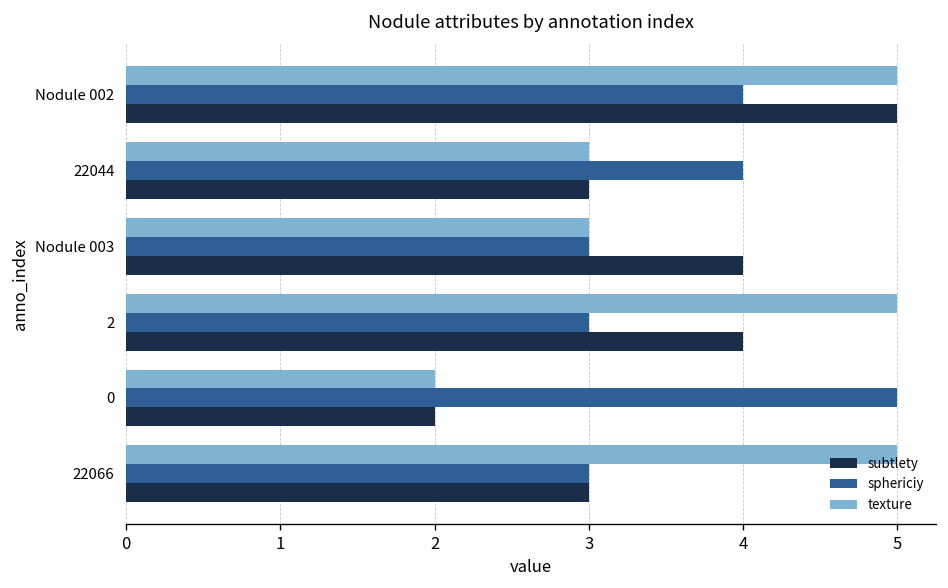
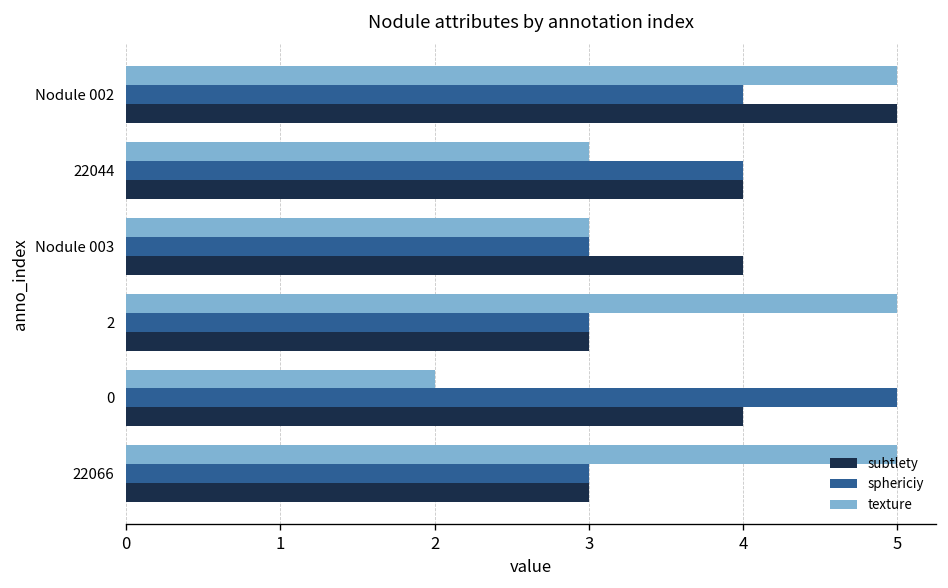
  {
    "subtlety": {
      "Nodule 002": 5,
-     "22044": 3,
+     "22044": 4,
      "Nodule 003": 4,
-     "2": 4,
-     "0": 2,
+     "2": 3,
+     "0": 4,
      "22066": 3
    },
    "sphericiy": {
      "Nodule 002": 4,
      "22044": 4,
      "Nodule 003": 3,
      "2": 3,
      "0": 5,
      "22066": 3
    },
    "texture": {
      "Nodule 002": 5,
      "22044": 3,
      "Nodule 003": 3,
      "2": 5,
      "0": 2,
      "22066": 5
    }
  }
